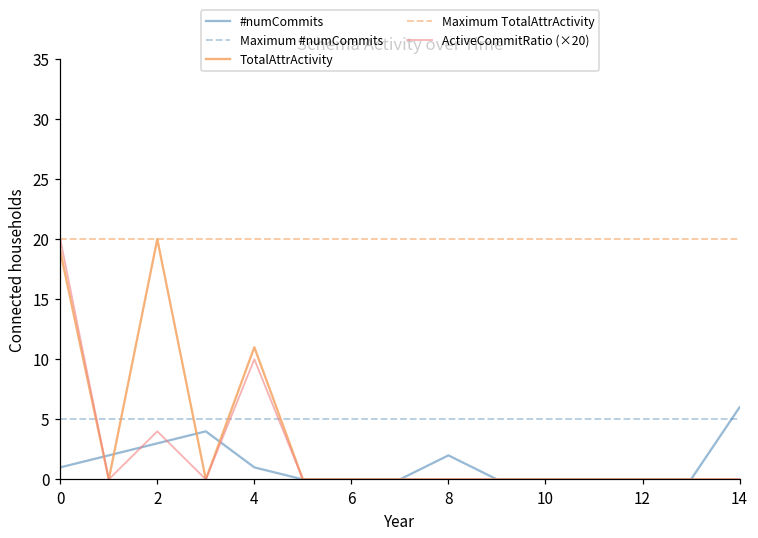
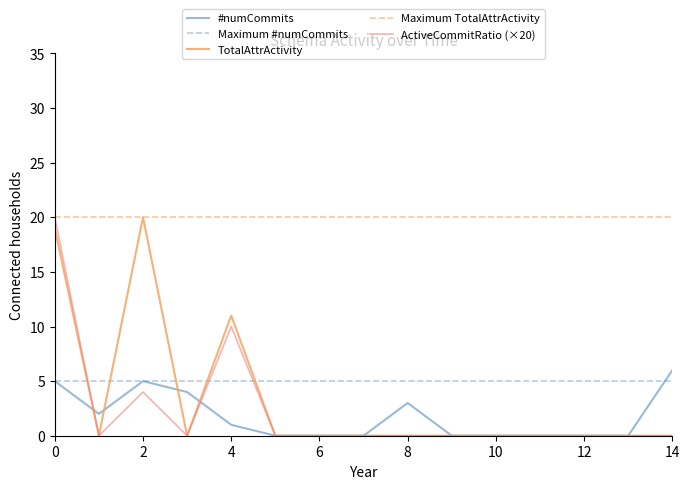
  {
    "#numCommits": {
-     "0": 1,
-     "2": 3,
+     "0": 5,
+     "2": 5,
      "4": 1,
-     "8": 2,
+     "8": 3,
      "14": 6
    }
  }
